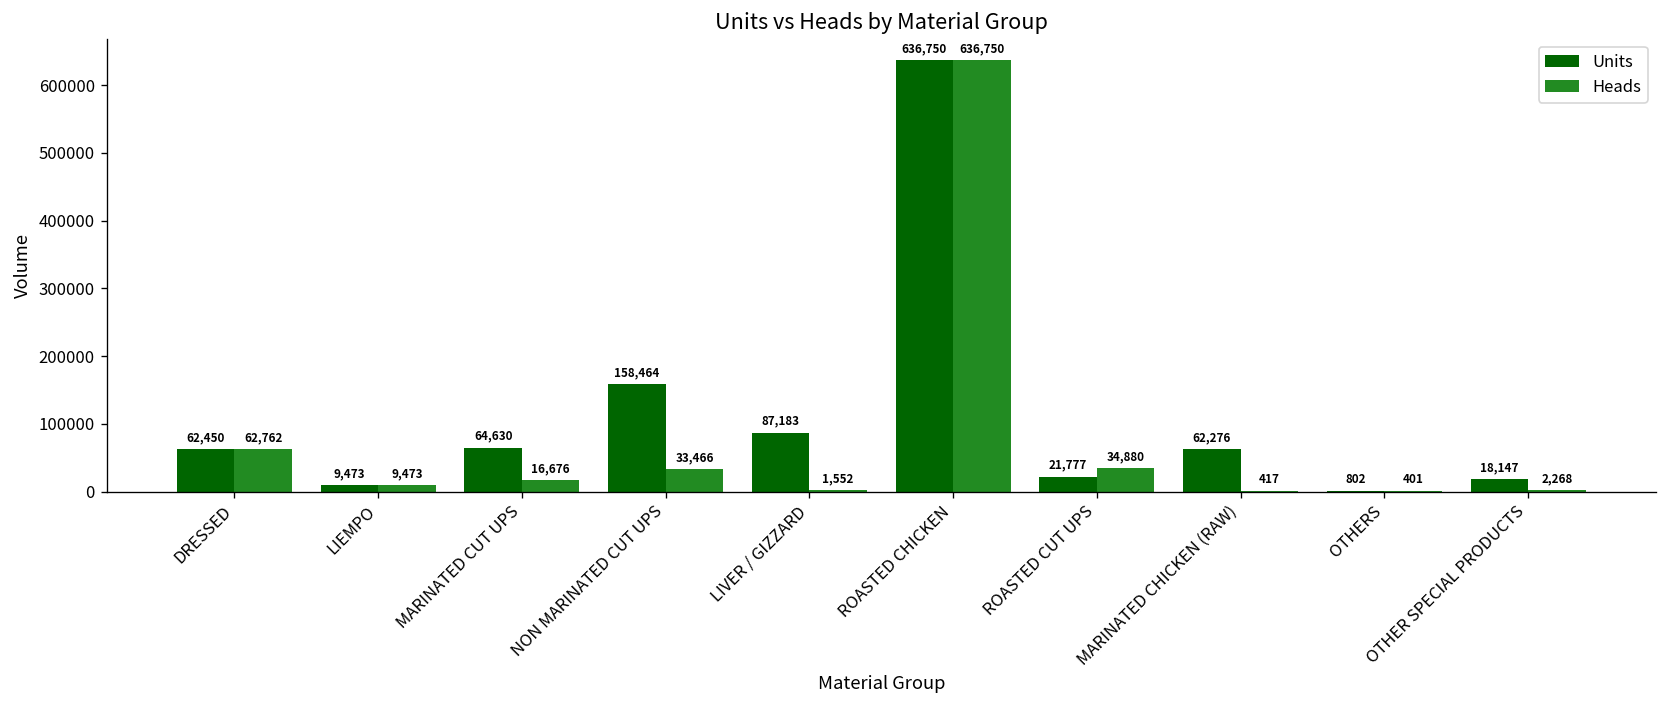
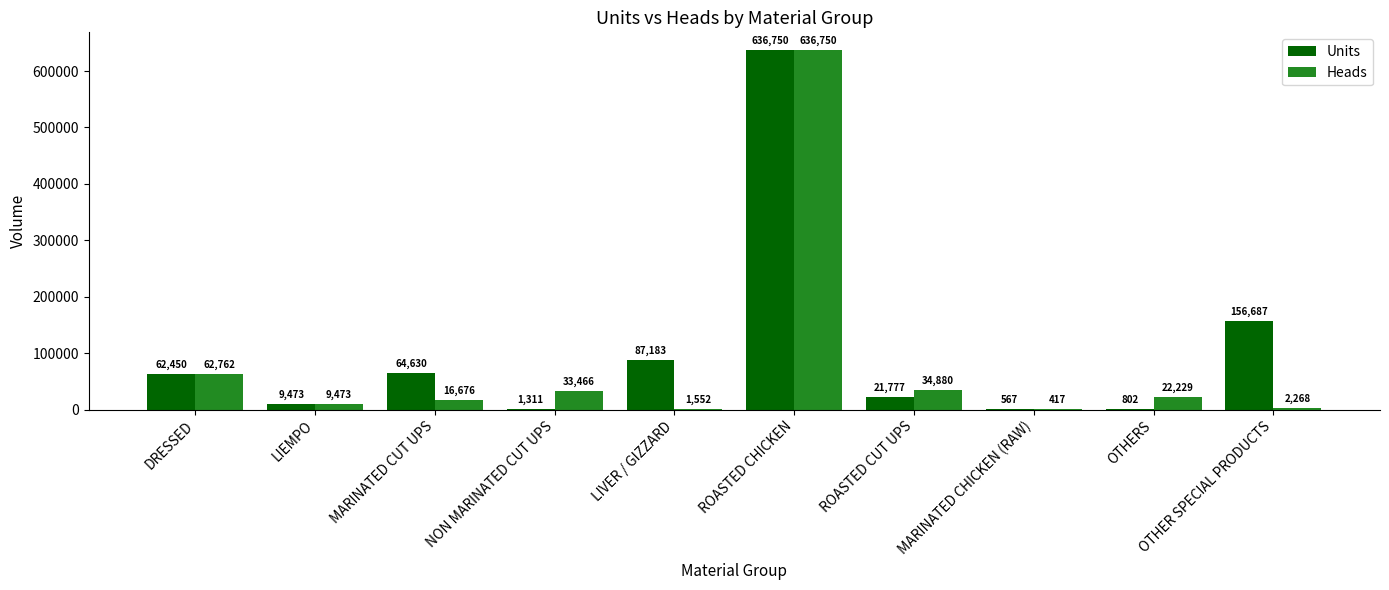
  {
    "Units": {
      "DRESSED": "62,450",
      "LIEMPO": "9,473",
      "MARINATED CUT UPS": "64,630",
-     "NON MARINATED CUT UPS": "158,464",
+     "NON MARINATED CUT UPS": "1,311",
      "LIVER / GIZZARD": "87,183",
      "ROASTED CHICKEN": "636,750",
      "ROASTED CUT UPS": "21,777",
-     "MARINATED CHICKEN (RAW)": "62,276",
+     "MARINATED CHICKEN (RAW)": "567",
      "OTHERS": "802",
-     "OTHER SPECIAL PRODUCTS": "18,147"
+     "OTHER SPECIAL PRODUCTS": "156,687"
    },
    "Heads": {
      "DRESSED": "62,762",
      "LIEMPO": "9,473",
      "MARINATED CUT UPS": "16,676",
      "NON MARINATED CUT UPS": "33,466",
      "LIVER / GIZZARD": "1,552",
      "ROASTED CHICKEN": "636,750",
      "ROASTED CUT UPS": "34,880",
      "MARINATED CHICKEN (RAW)": "417",
-     "OTHERS": "401",
+     "OTHERS": "22,229",
      "OTHER SPECIAL PRODUCTS": "2,268"
    }
  }
